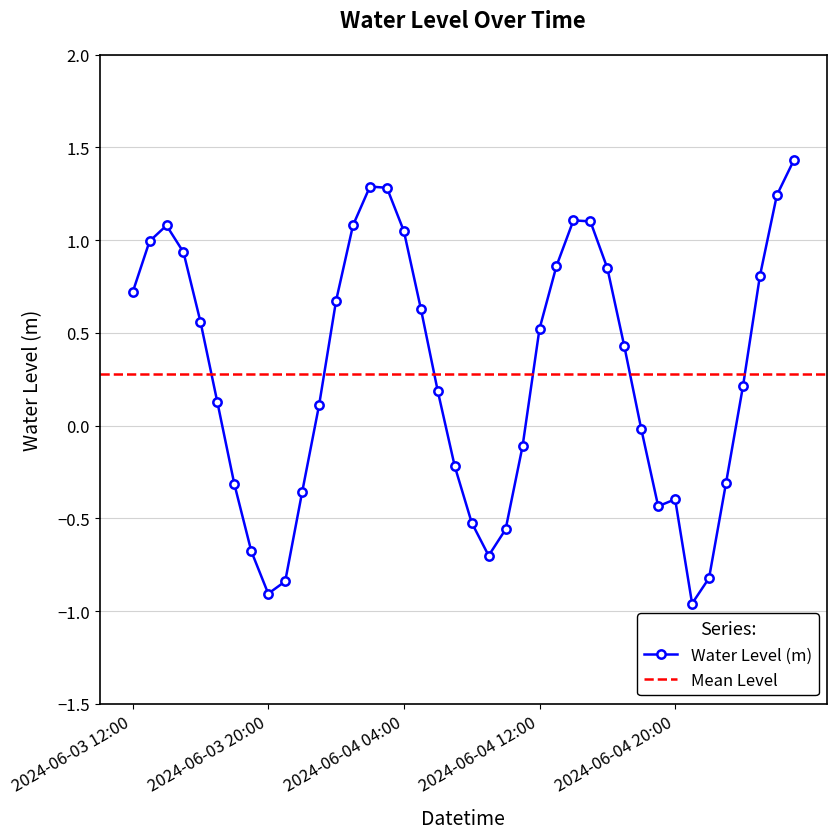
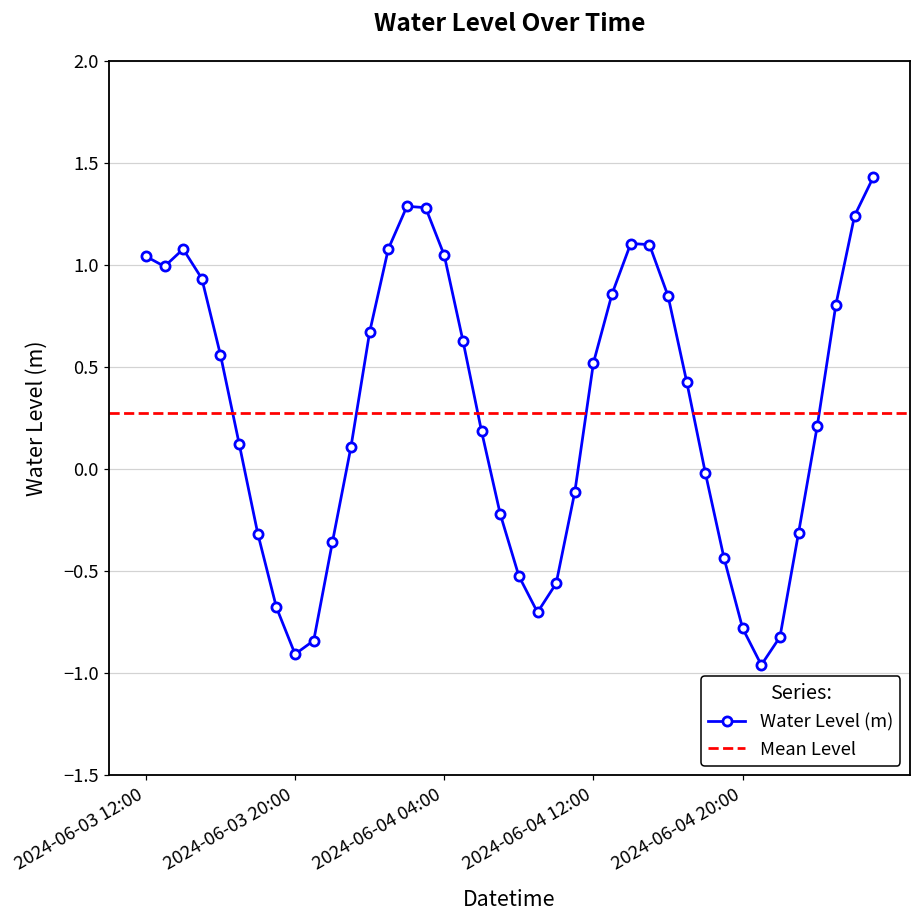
  {
-   "2024-06-03 12:00": 0.72,
+   "2024-06-03 12:00": 1.04,
    "2024-06-03 20:00": -0.91,
    "2024-06-04 04:00": 1.05,
    "2024-06-04 12:00": 0.52,
-   "2024-06-04 20:00": -0.40
+   "2024-06-04 20:00": -0.78
  }
